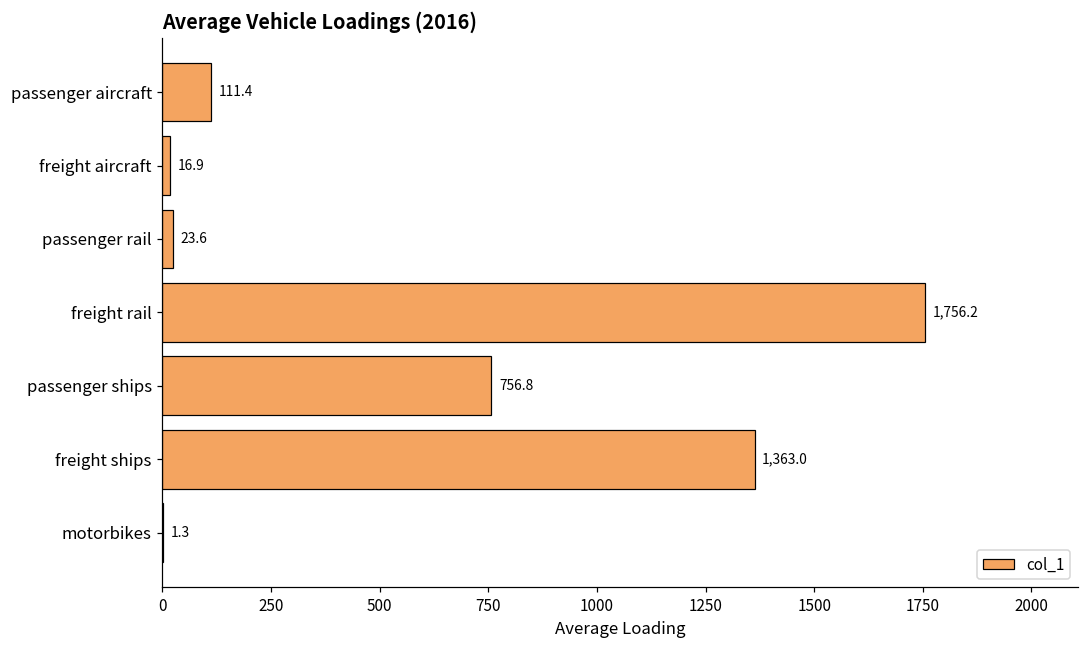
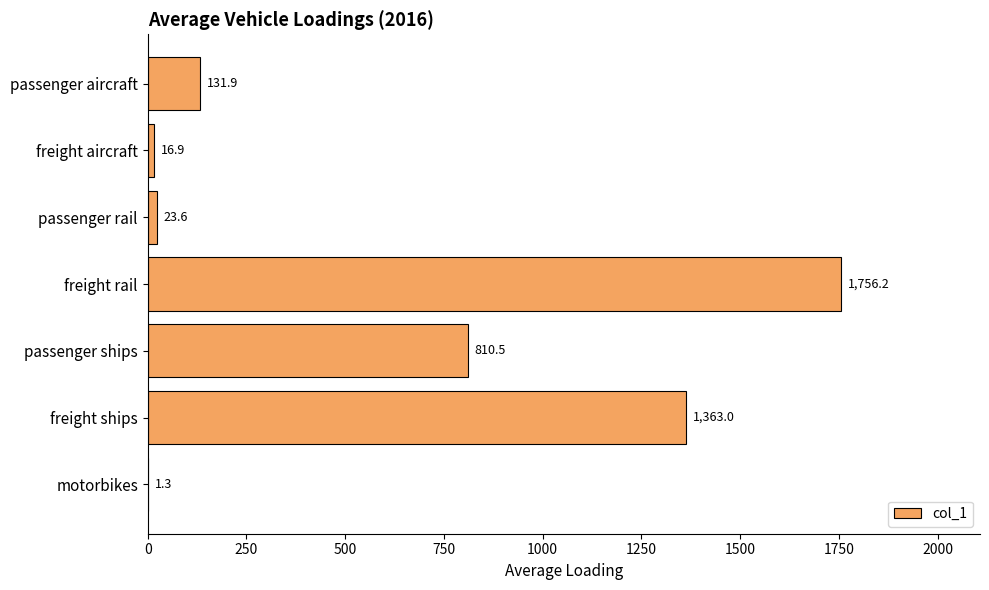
  {
-   "passenger aircraft": "111.4",
+   "passenger aircraft": "131.9",
    "freight aircraft": "16.9",
    "passenger rail": "23.6",
    "freight rail": "1,756.2",
-   "passenger ships": "756.8",
+   "passenger ships": "810.5",
    "freight ships": "1,363.0",
    "motorbikes": "1.3"
  }
